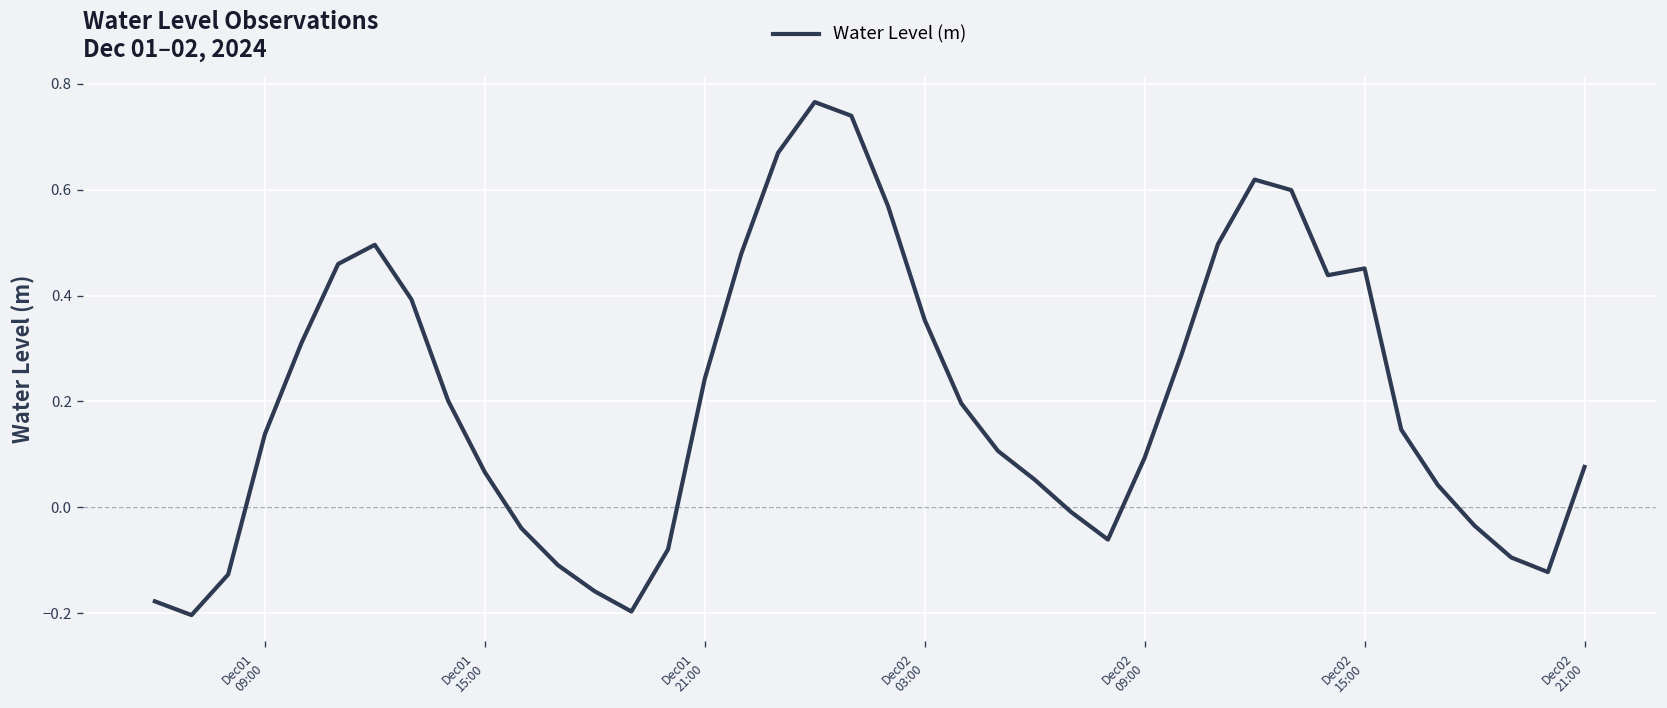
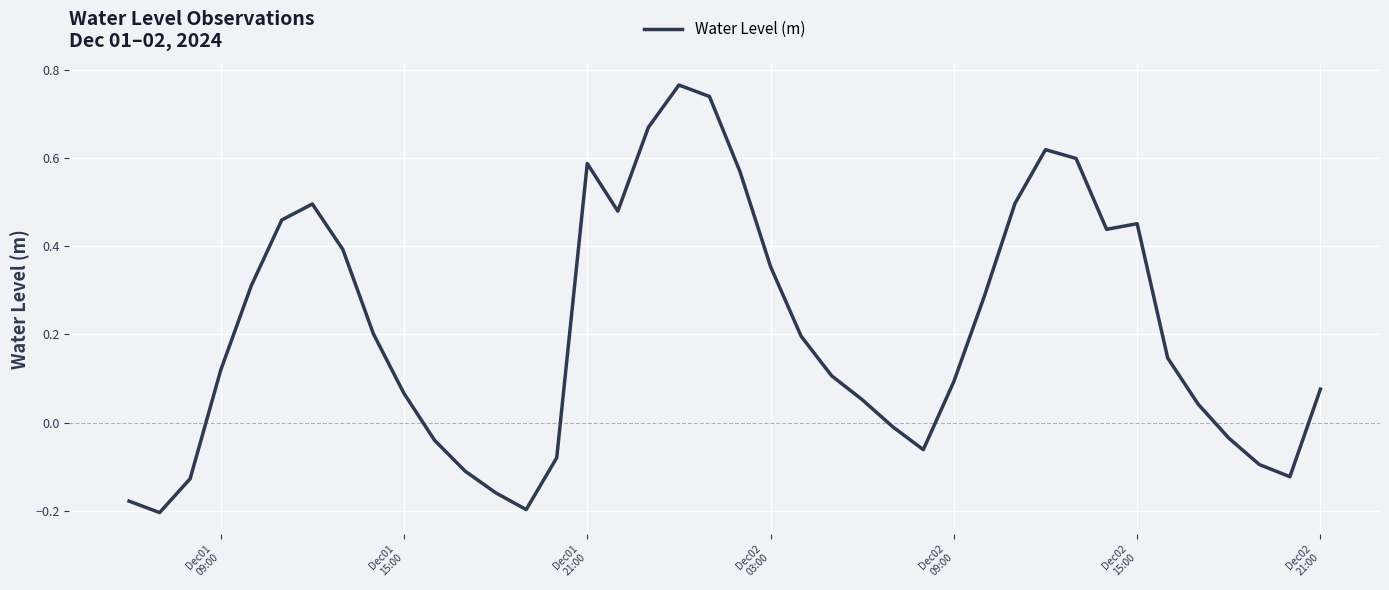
  {
-   "Dec01 09:00": 0.14,
+   "Dec01 09:00": 0.12,
    "Dec01 15:00": 0.07,
-   "Dec01 21:00": 0.24,
+   "Dec01 21:00": 0.59,
    "Dec02 03:00": 0.35,
    "Dec02 09:00": 0.09,
    "Dec02 15:00": 0.45,
    "Dec02 21:00": 0.08
  }
